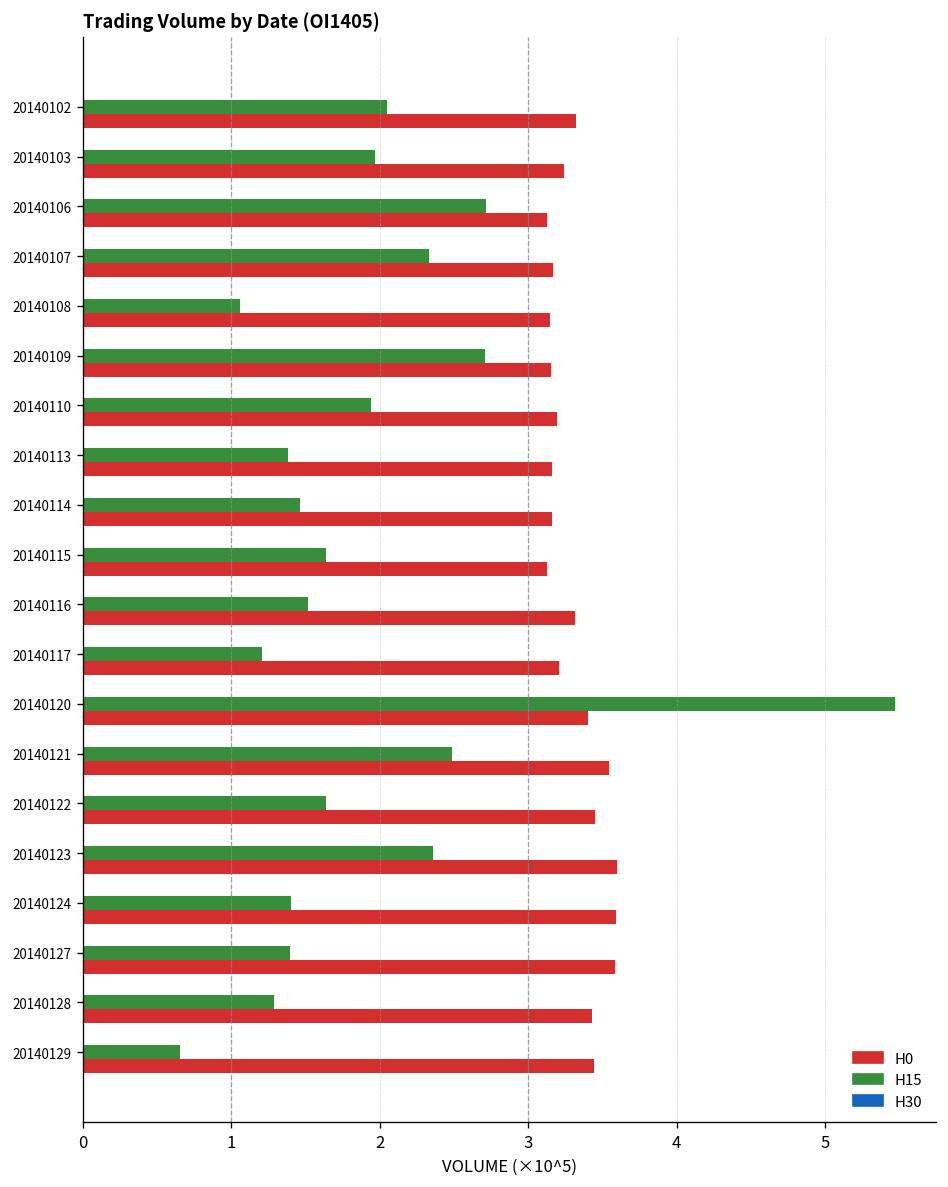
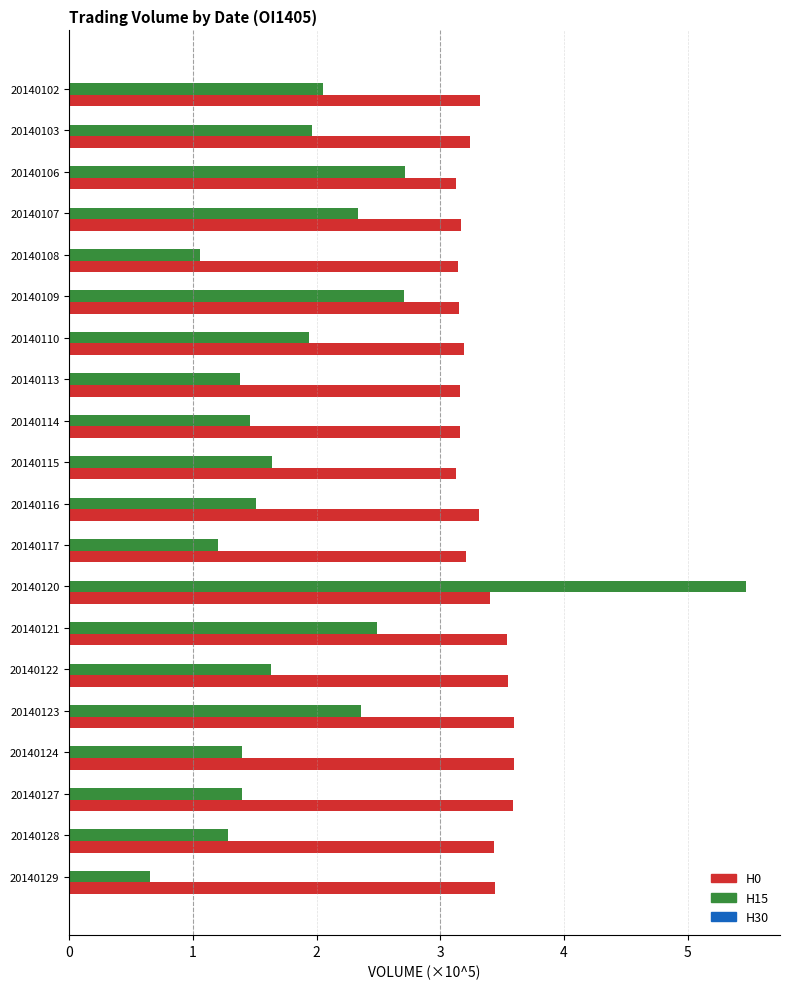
  {
    "H0": {
      "20140102": 3.32,
      "20140103": 3.24,
      "20140106": 3.13,
      "20140107": 3.17,
      "20140108": 3.15,
      "20140109": 3.15,
      "20140110": 3.19,
      "20140113": 3.16,
      "20140114": 3.16,
      "20140115": 3.13,
      "20140116": 3.32,
      "20140117": 3.21,
      "20140120": 3.40,
      "20140121": 3.54,
-     "20140122": 3.45,
+     "20140122": 3.54,
      "20140123": 3.60,
      "20140124": 3.59,
      "20140127": 3.59,
      "20140128": 3.43,
      "20140129": 3.44
    },
    "H15": {
      "20140102": 2.05,
      "20140103": 1.96,
      "20140106": 2.72,
      "20140107": 2.33,
      "20140108": 1.06,
      "20140109": 2.71,
      "20140110": 1.94,
      "20140113": 1.38,
      "20140114": 1.46,
      "20140115": 1.64,
      "20140116": 1.51,
      "20140117": 1.20,
      "20140120": 5.47,
      "20140121": 2.49,
      "20140122": 1.64,
      "20140123": 2.36,
      "20140124": 1.40,
      "20140127": 1.39,
      "20140128": 1.29,
      "20140129": 0.65
    },
    "H30": {
      "20140102": 0.00,
      "20140103": 0.00,
      "20140106": 0.00,
      "20140107": 0.00,
      "20140108": 0.00,
      "20140109": 0.00,
      "20140110": 0.00,
      "20140113": 0.00,
      "20140114": 0.00,
      "20140115": 0.00,
      "20140116": 0.00,
      "20140117": 0.00,
      "20140120": 0.00,
      "20140121": 0.00,
      "20140122": 0.00,
      "20140123": 0.00,
      "20140124": 0.00,
      "20140127": 0.00,
      "20140128": 0.00,
      "20140129": 0.00
    }
  }
